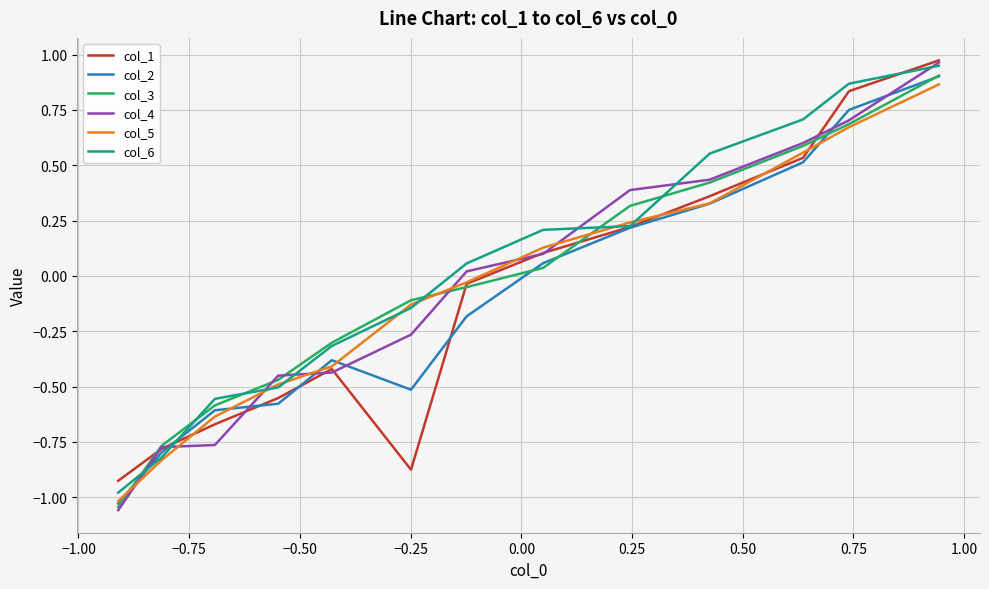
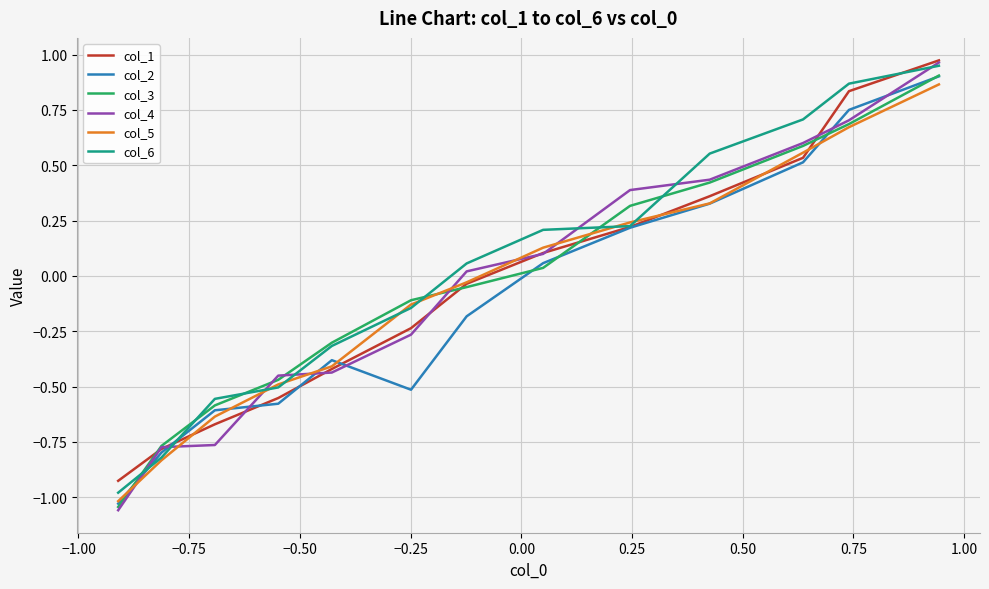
  {
    "col_1": {
-     "−0.25": -0.88
+     "−0.25": -0.24
    },
    "col_2": {
      "−0.25": -0.51
    },
    "col_4": {
      "−0.25": -0.27
    },
    "col_5": {
      "−0.25": -0.13
    }
  }
